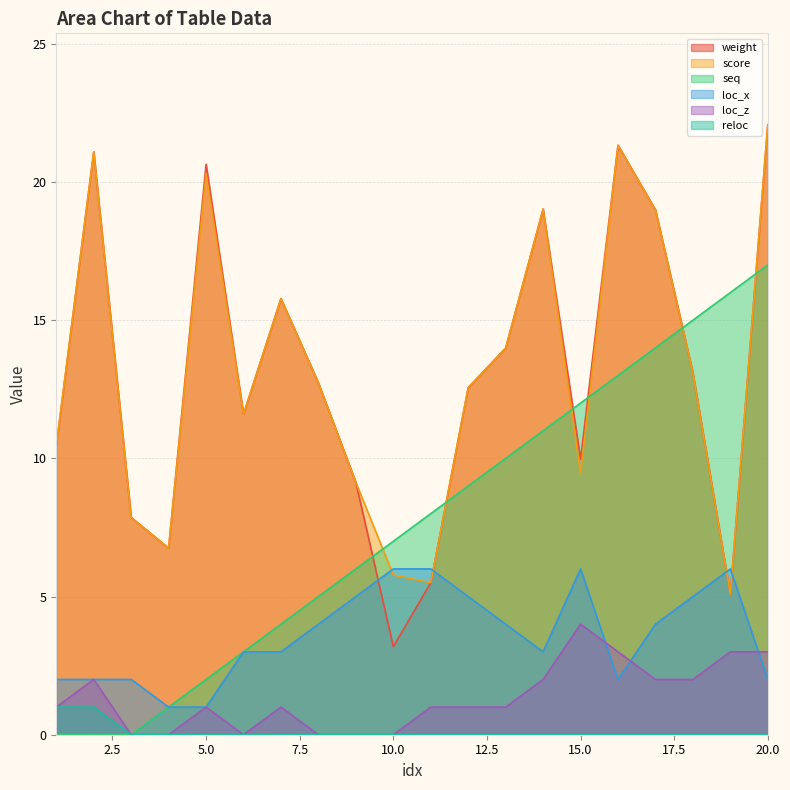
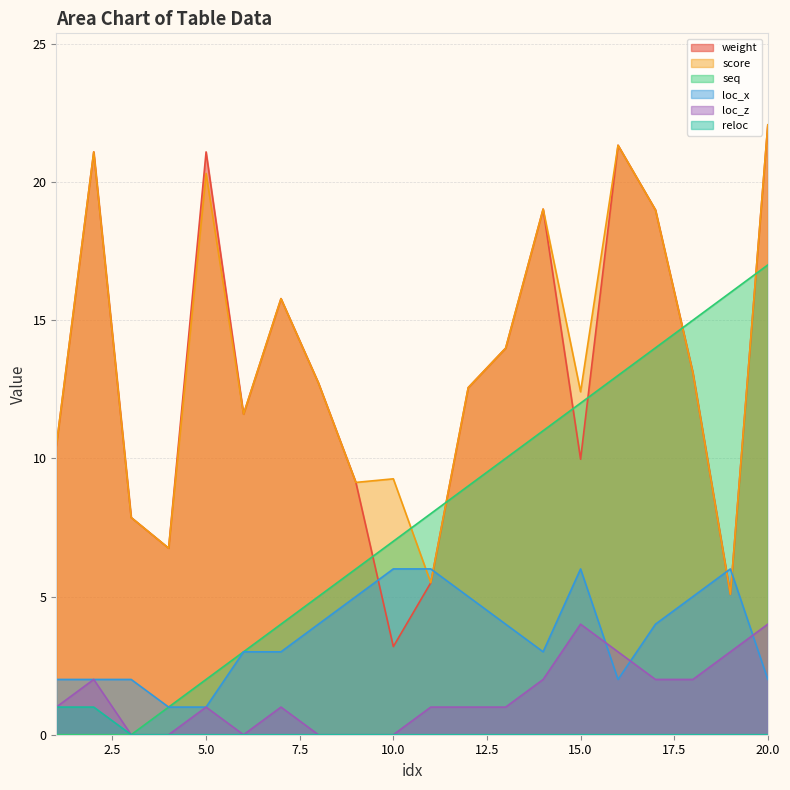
  {
    "weight": {
-     "5.0": 20.6,
+     "5.0": 21.1,
      "10.0": 3.2,
      "15.0": 10.0
    },
    "score": {
      "5.0": 20.3,
-     "10.0": 5.8,
-     "15.0": 9.5
+     "10.0": 9.3,
+     "15.0": 12.4
    },
    "loc_z": {
      "15.0": 4,
-     "20.0": 3
+     "20.0": 4
    }
  }
